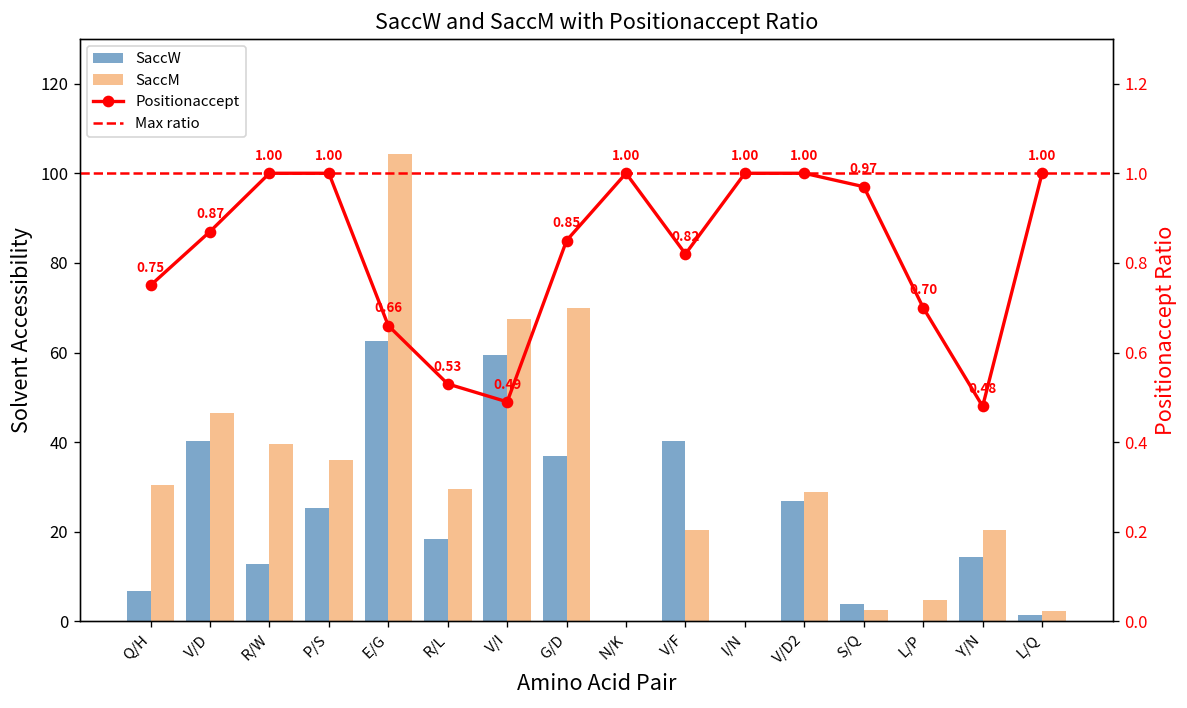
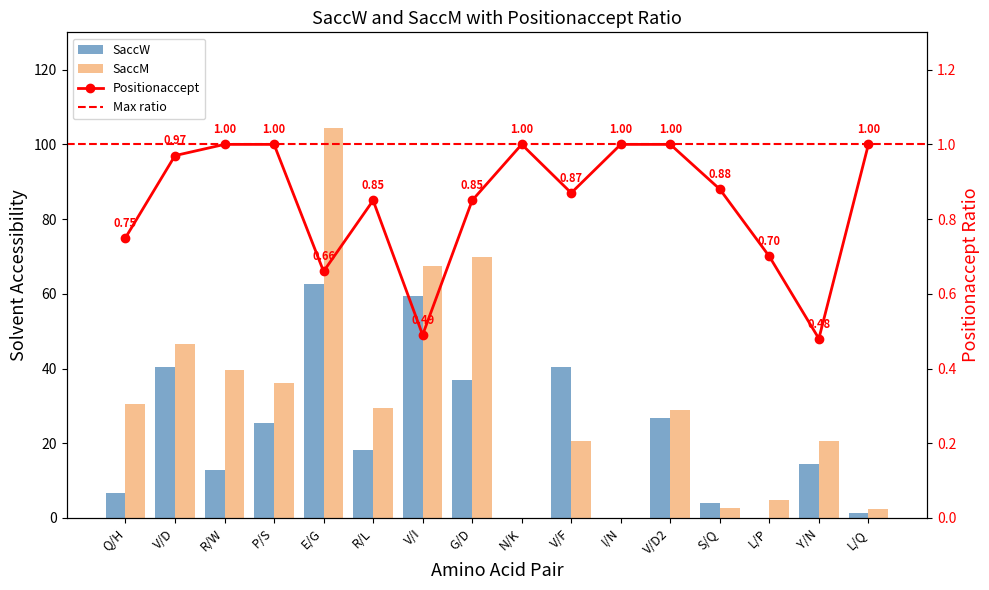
  {
    "Positionaccept": {
      "Q/H": 0.75,
-     "V/D": 0.87,
+     "V/D": 0.97,
      "R/W": 1.00,
      "P/S": 1.00,
      "E/G": 0.66,
-     "R/L": 0.53,
+     "R/L": 0.85,
      "V/I": 0.49,
      "G/D": 0.85,
      "N/K": 1.00,
-     "V/F": 0.82,
+     "V/F": 0.87,
      "I/N": 1.00,
      "V/D2": 1.00,
-     "S/Q": 0.97,
+     "S/Q": 0.88,
      "L/P": 0.70,
      "Y/N": 0.48,
      "L/Q": 1.00
    }
  }
